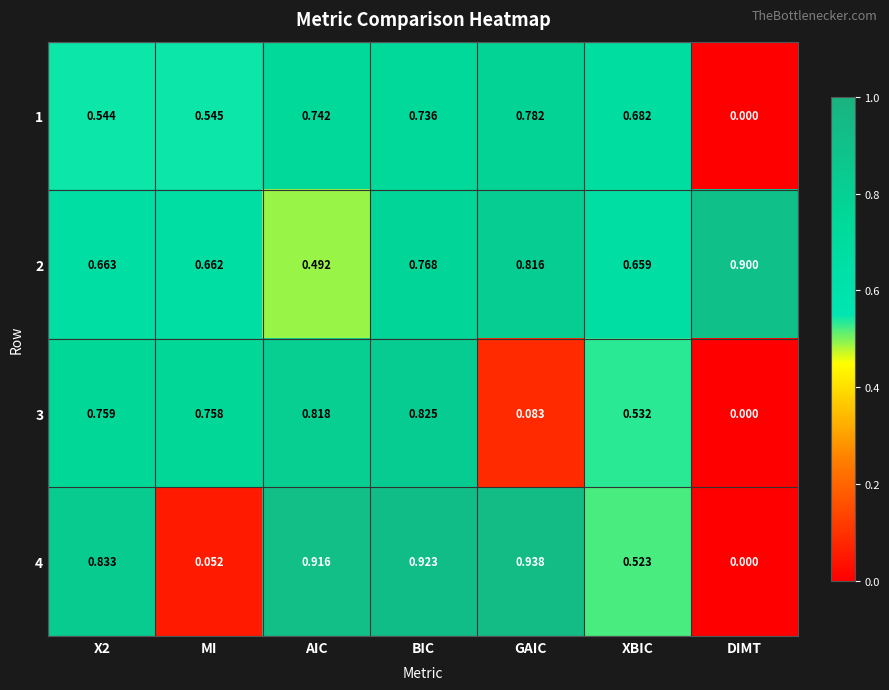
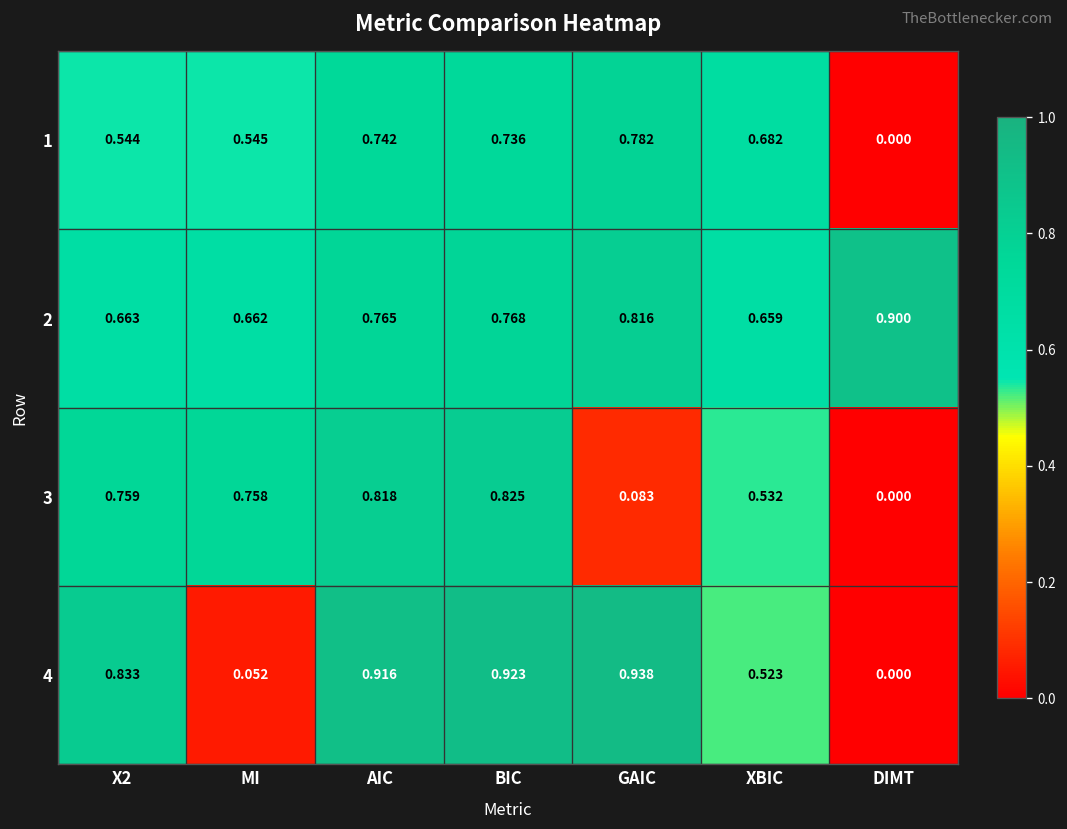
  {
    "1": {
      "X2": 0.544,
      "MI": 0.545,
      "AIC": 0.742,
      "BIC": 0.736,
      "GAIC": 0.782,
      "XBIC": 0.682,
      "DIMT": 0.000
    },
    "2": {
      "X2": 0.663,
      "MI": 0.662,
-     "AIC": 0.492,
+     "AIC": 0.765,
      "BIC": 0.768,
      "GAIC": 0.816,
      "XBIC": 0.659,
      "DIMT": 0.900
    },
    "3": {
      "X2": 0.759,
      "MI": 0.758,
      "AIC": 0.818,
      "BIC": 0.825,
      "GAIC": 0.083,
      "XBIC": 0.532,
      "DIMT": 0.000
    },
    "4": {
      "X2": 0.833,
      "MI": 0.052,
      "AIC": 0.916,
      "BIC": 0.923,
      "GAIC": 0.938,
      "XBIC": 0.523,
      "DIMT": 0.000
    }
  }
